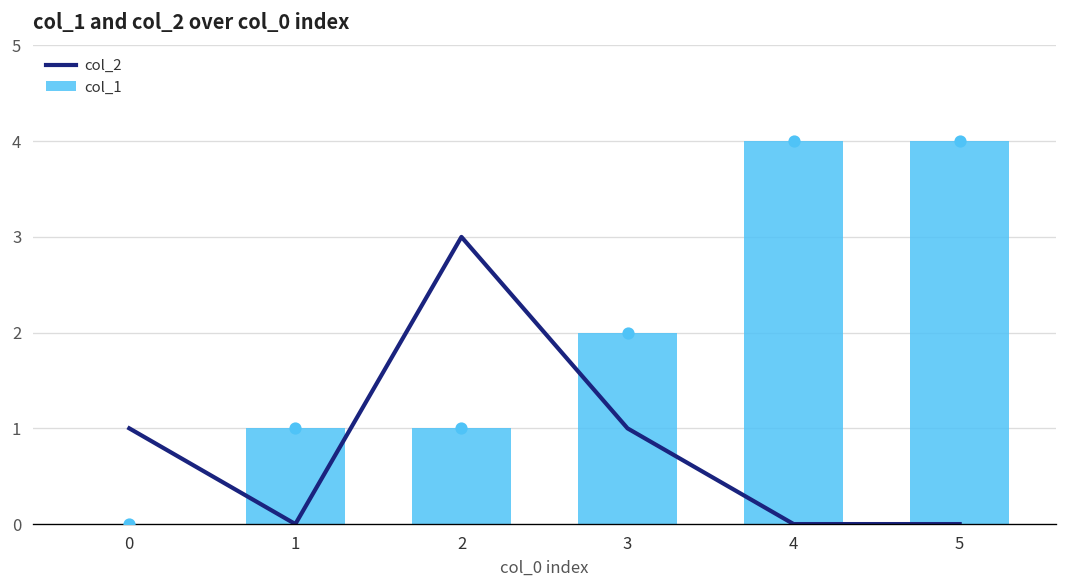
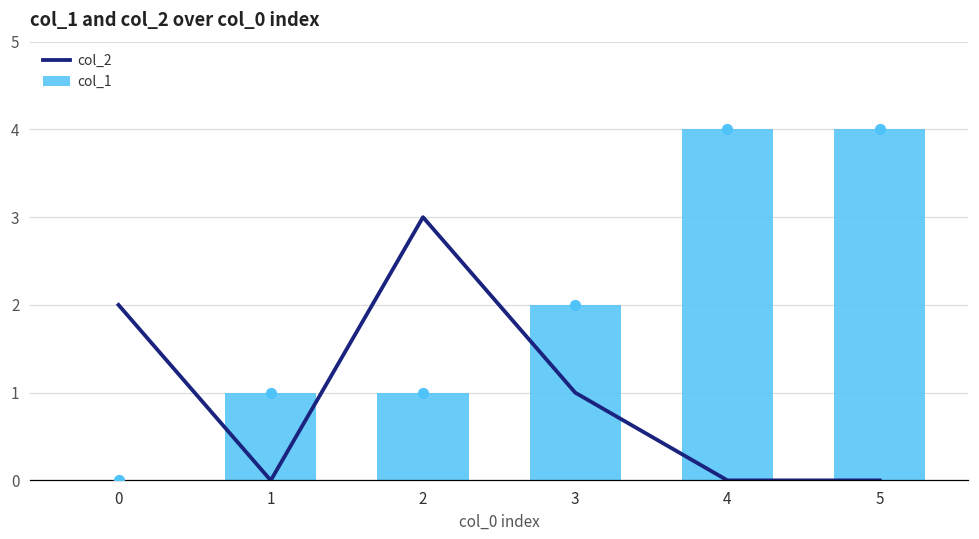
  {
    "col_2": {
-     "0": 1,
+     "0": 2,
      "1": 0,
      "2": 3,
      "3": 1,
      "4": 0,
      "5": 0
    }
  }
